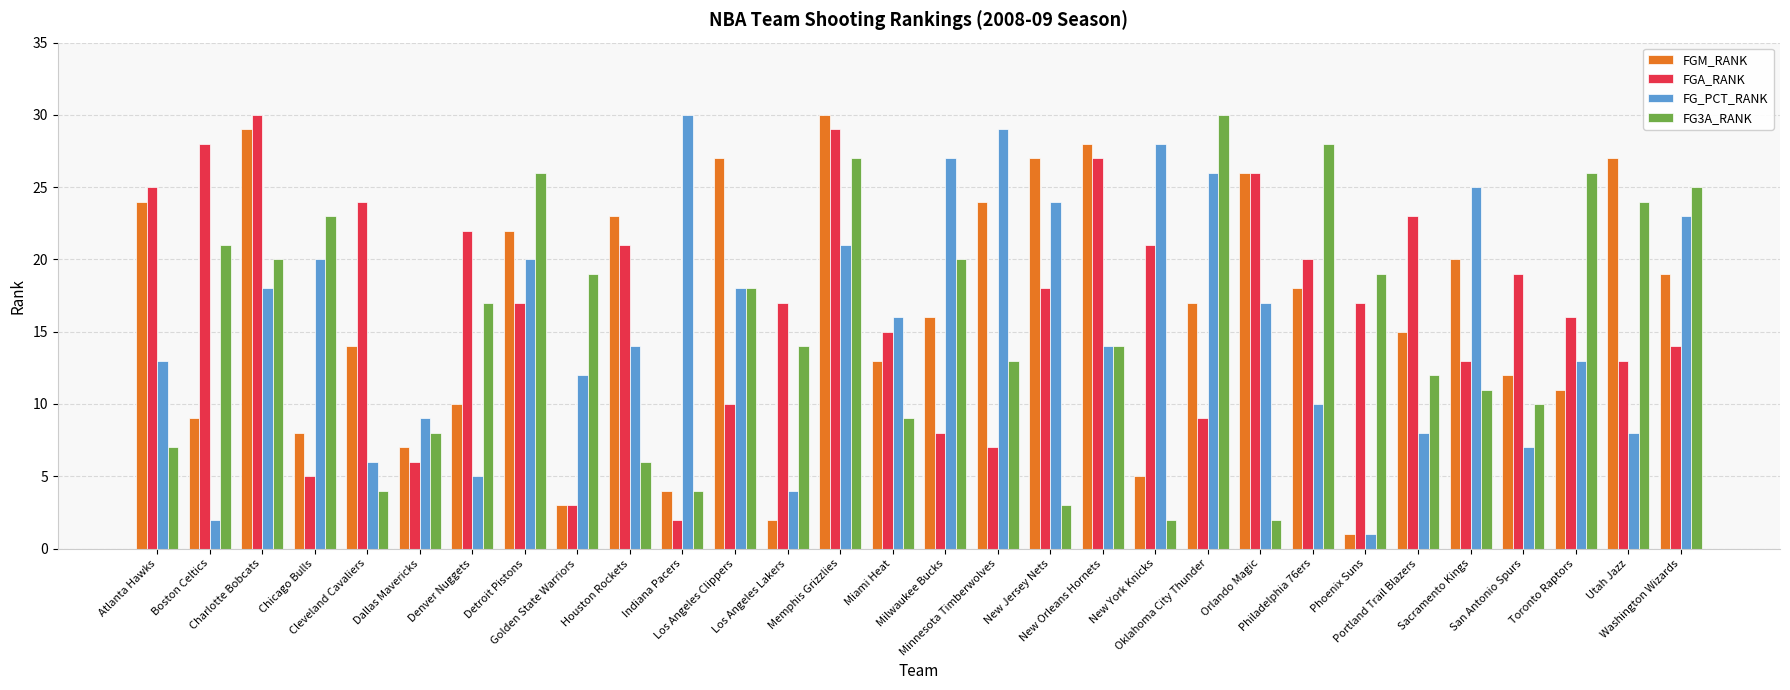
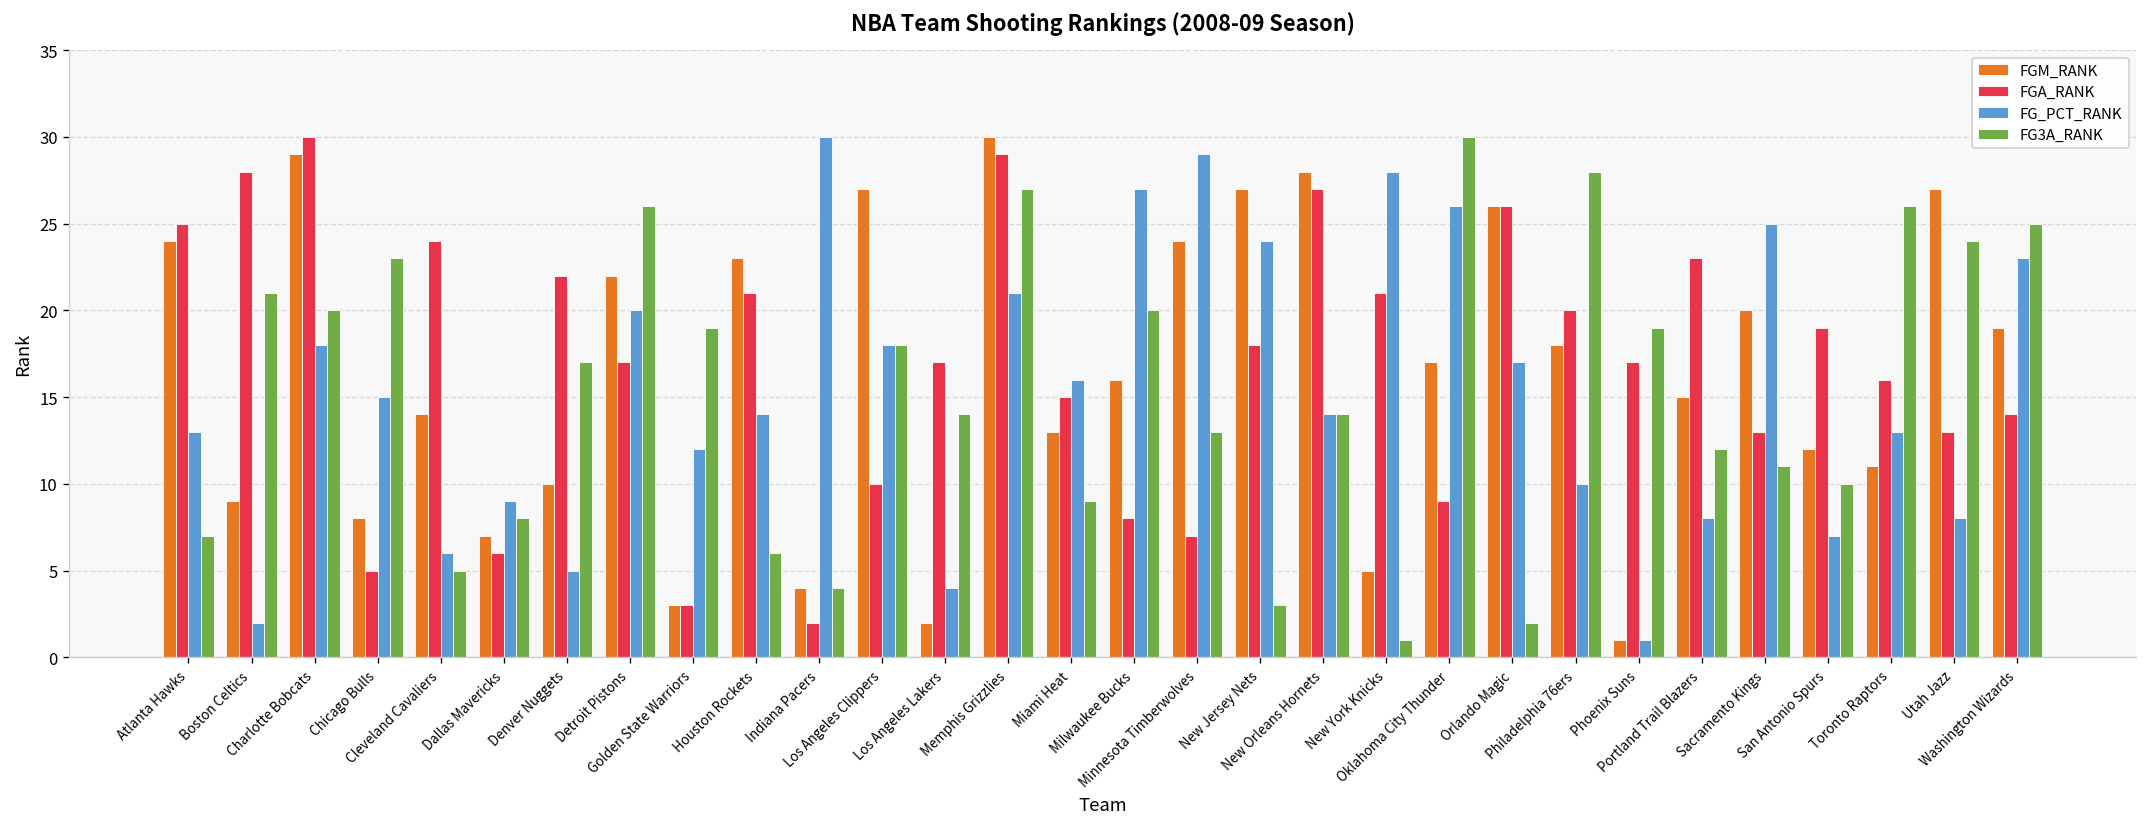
  {
    "FGM_RANK": {
      "Atlanta Hawks": 24,
      "Boston Celtics": 9,
      "Charlotte Bobcats": 29,
      "Chicago Bulls": 8,
      "Cleveland Cavaliers": 14,
      "Dallas Mavericks": 7,
      "Denver Nuggets": 10,
      "Detroit Pistons": 22,
      "Golden State Warriors": 3,
      "Houston Rockets": 23,
      "Indiana Pacers": 4,
      "Los Angeles Clippers": 27,
      "Los Angeles Lakers": 2,
      "Memphis Grizzlies": 30,
      "Miami Heat": 13,
      "Milwaukee Bucks": 16,
      "Minnesota Timberwolves": 24,
      "New Jersey Nets": 27,
      "New Orleans Hornets": 28,
      "New York Knicks": 5,
      "Oklahoma City Thunder": 17,
      "Orlando Magic": 26,
      "Philadelphia 76ers": 18,
      "Phoenix Suns": 1,
      "Portland Trail Blazers": 15,
      "Sacramento Kings": 20,
      "San Antonio Spurs": 12,
      "Toronto Raptors": 11,
      "Utah Jazz": 27,
      "Washington Wizards": 19
    },
    "FGA_RANK": {
      "Atlanta Hawks": 25,
      "Boston Celtics": 28,
      "Charlotte Bobcats": 30,
      "Chicago Bulls": 5,
      "Cleveland Cavaliers": 24,
      "Dallas Mavericks": 6,
      "Denver Nuggets": 22,
      "Detroit Pistons": 17,
      "Golden State Warriors": 3,
      "Houston Rockets": 21,
      "Indiana Pacers": 2,
      "Los Angeles Clippers": 10,
      "Los Angeles Lakers": 17,
      "Memphis Grizzlies": 29,
      "Miami Heat": 15,
      "Milwaukee Bucks": 8,
      "Minnesota Timberwolves": 7,
      "New Jersey Nets": 18,
      "New Orleans Hornets": 27,
      "New York Knicks": 21,
      "Oklahoma City Thunder": 9,
      "Orlando Magic": 26,
      "Philadelphia 76ers": 20,
      "Phoenix Suns": 17,
      "Portland Trail Blazers": 23,
      "Sacramento Kings": 13,
      "San Antonio Spurs": 19,
      "Toronto Raptors": 16,
      "Utah Jazz": 13,
      "Washington Wizards": 14
    },
    "FG_PCT_RANK": {
      "Atlanta Hawks": 13,
      "Boston Celtics": 2,
      "Charlotte Bobcats": 18,
-     "Chicago Bulls": 20,
+     "Chicago Bulls": 15,
      "Cleveland Cavaliers": 6,
      "Dallas Mavericks": 9,
      "Denver Nuggets": 5,
      "Detroit Pistons": 20,
      "Golden State Warriors": 12,
      "Houston Rockets": 14,
      "Indiana Pacers": 30,
      "Los Angeles Clippers": 18,
      "Los Angeles Lakers": 4,
      "Memphis Grizzlies": 21,
      "Miami Heat": 16,
      "Milwaukee Bucks": 27,
      "Minnesota Timberwolves": 29,
      "New Jersey Nets": 24,
      "New Orleans Hornets": 14,
      "New York Knicks": 28,
      "Oklahoma City Thunder": 26,
      "Orlando Magic": 17,
      "Philadelphia 76ers": 10,
      "Phoenix Suns": 1,
      "Portland Trail Blazers": 8,
      "Sacramento Kings": 25,
      "San Antonio Spurs": 7,
      "Toronto Raptors": 13,
      "Utah Jazz": 8,
      "Washington Wizards": 23
    },
    "FG3A_RANK": {
      "Atlanta Hawks": 7,
      "Boston Celtics": 21,
      "Charlotte Bobcats": 20,
      "Chicago Bulls": 23,
-     "Cleveland Cavaliers": 4,
+     "Cleveland Cavaliers": 5,
      "Dallas Mavericks": 8,
      "Denver Nuggets": 17,
      "Detroit Pistons": 26,
      "Golden State Warriors": 19,
      "Houston Rockets": 6,
      "Indiana Pacers": 4,
      "Los Angeles Clippers": 18,
      "Los Angeles Lakers": 14,
      "Memphis Grizzlies": 27,
      "Miami Heat": 9,
      "Milwaukee Bucks": 20,
      "Minnesota Timberwolves": 13,
      "New Jersey Nets": 3,
      "New Orleans Hornets": 14,
-     "New York Knicks": 2,
+     "New York Knicks": 1,
      "Oklahoma City Thunder": 30,
      "Orlando Magic": 2,
      "Philadelphia 76ers": 28,
      "Phoenix Suns": 19,
      "Portland Trail Blazers": 12,
      "Sacramento Kings": 11,
      "San Antonio Spurs": 10,
      "Toronto Raptors": 26,
      "Utah Jazz": 24,
      "Washington Wizards": 25
    }
  }
